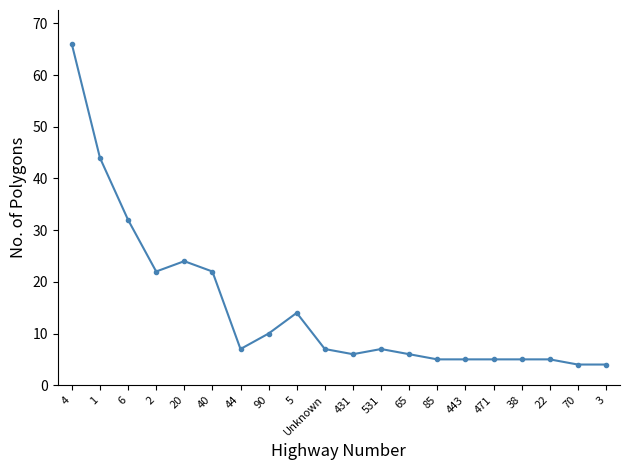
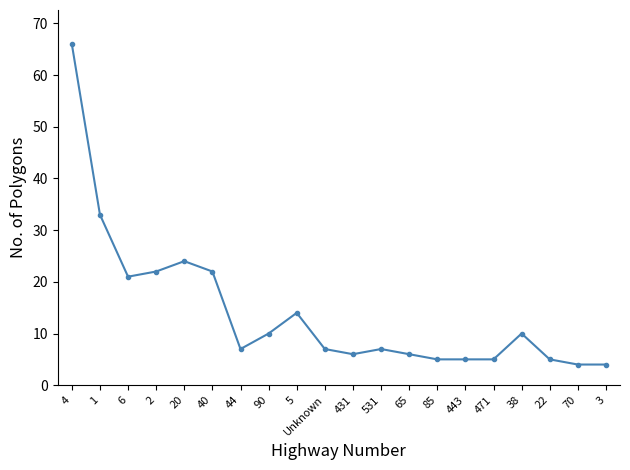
  {
    "4": 66,
-   "1": 44,
-   "6": 32,
+   "1": 33,
+   "6": 21,
    "2": 22,
    "20": 24,
    "40": 22,
    "44": 7,
    "90": 10,
    "5": 14,
    "Unknown": 7,
    "431": 6,
    "531": 7,
    "65": 6,
    "85": 5,
    "443": 5,
    "471": 5,
-   "38": 5,
+   "38": 10,
    "22": 5,
    "70": 4,
    "3": 4
  }
